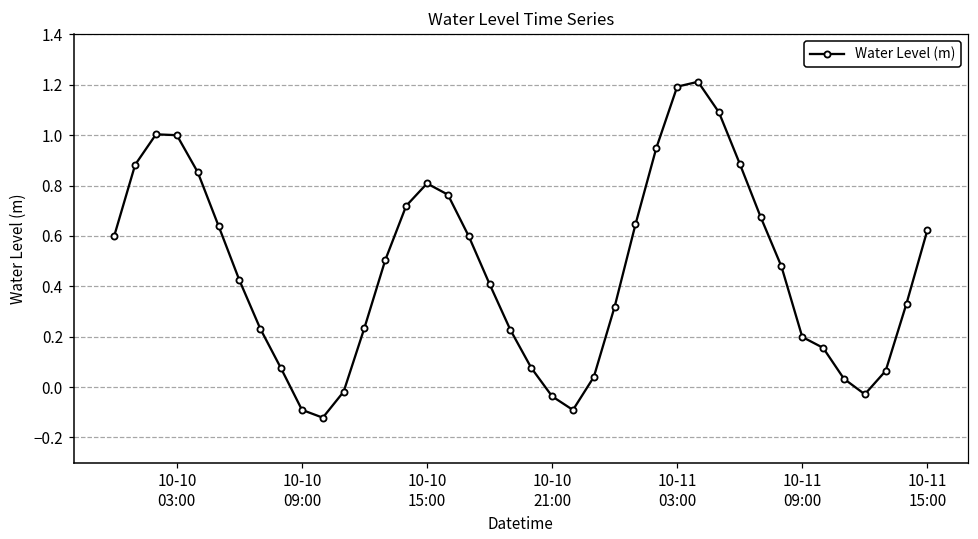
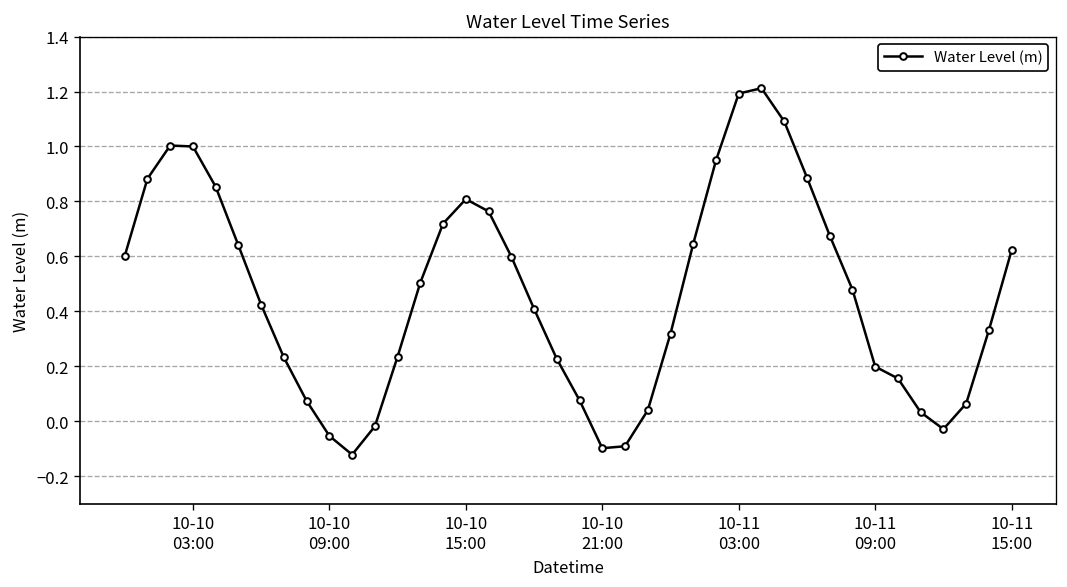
  {
    "10-10 03:00": 1.00,
-   "10-10 09:00": -0.09,
+   "10-10 09:00": -0.05,
    "10-10 15:00": 0.81,
-   "10-10 21:00": -0.04,
+   "10-10 21:00": -0.10,
    "10-11 03:00": 1.19,
    "10-11 09:00": 0.20,
    "10-11 15:00": 0.62
  }
